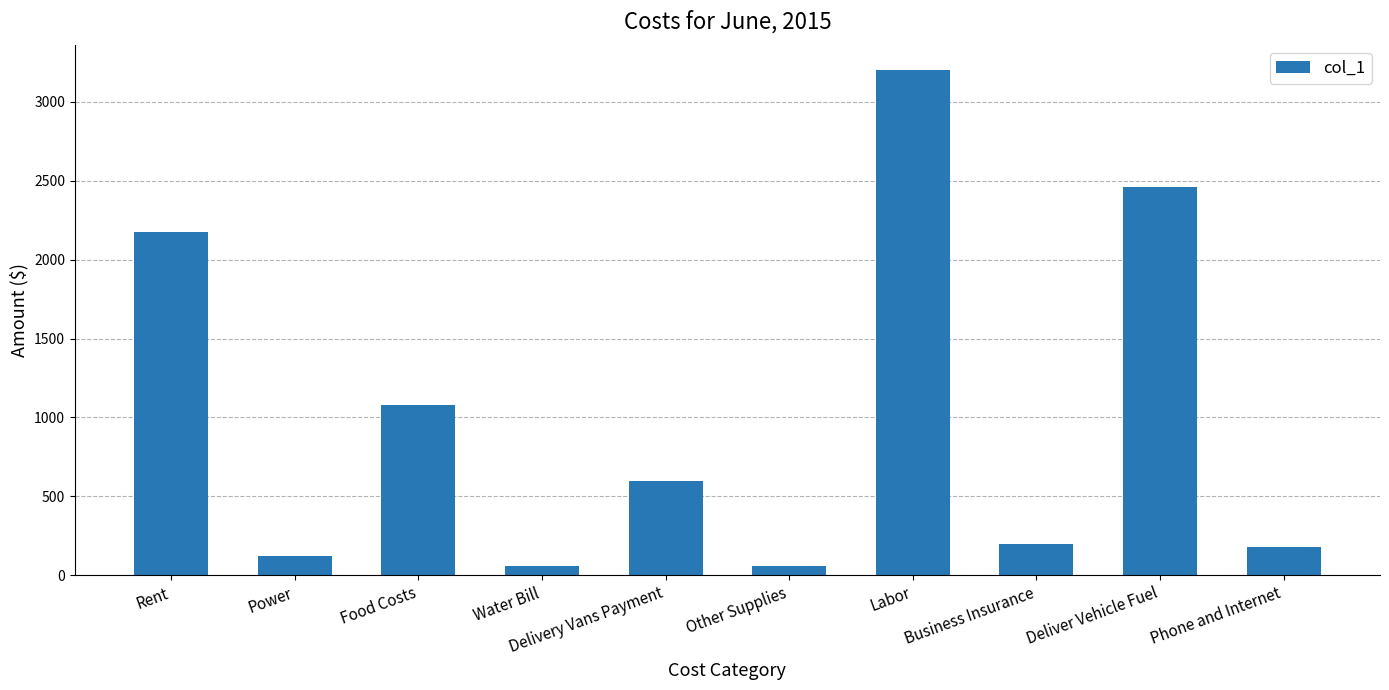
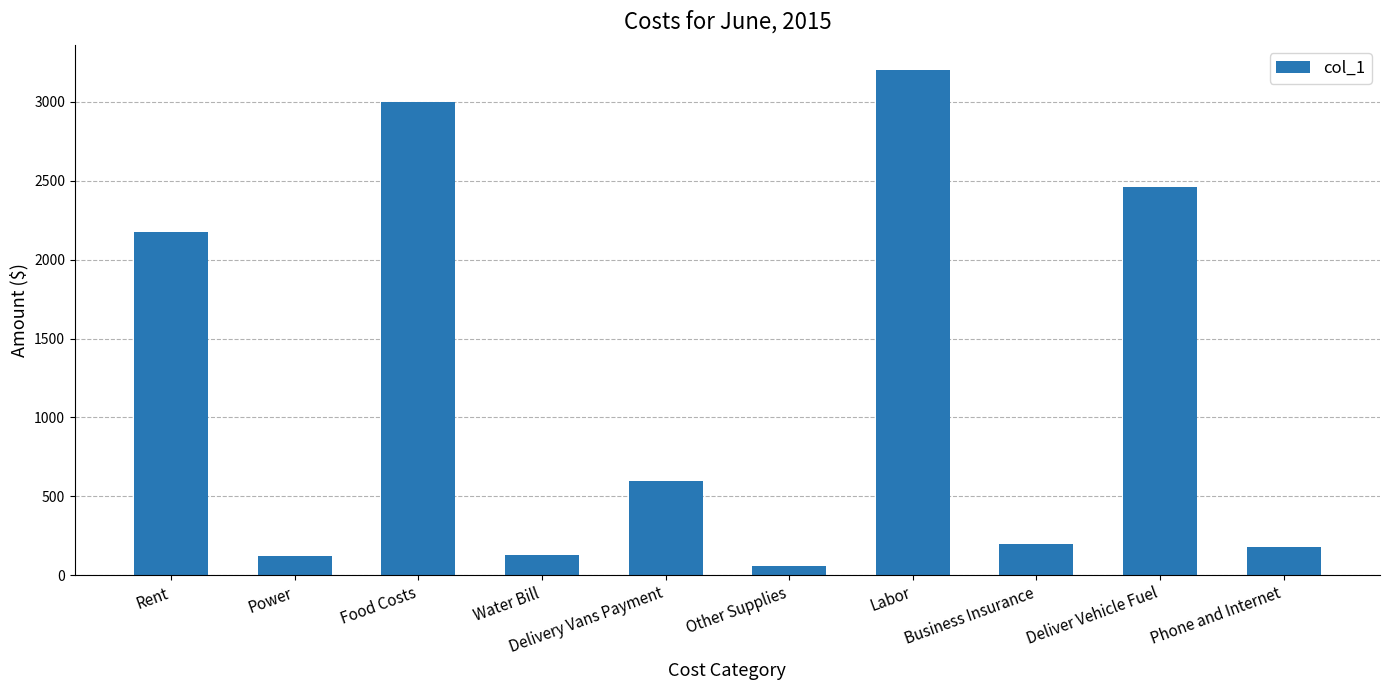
  {
    "Rent": 2180,
    "Power": 120,
-   "Food Costs": 1080,
-   "Water Bill": 60,
+   "Food Costs": 3000,
+   "Water Bill": 130,
    "Delivery Vans Payment": 600,
    "Other Supplies": 60,
    "Labor": 3200,
    "Business Insurance": 200,
    "Deliver Vehicle Fuel": 2460,
    "Phone and Internet": 180
  }
